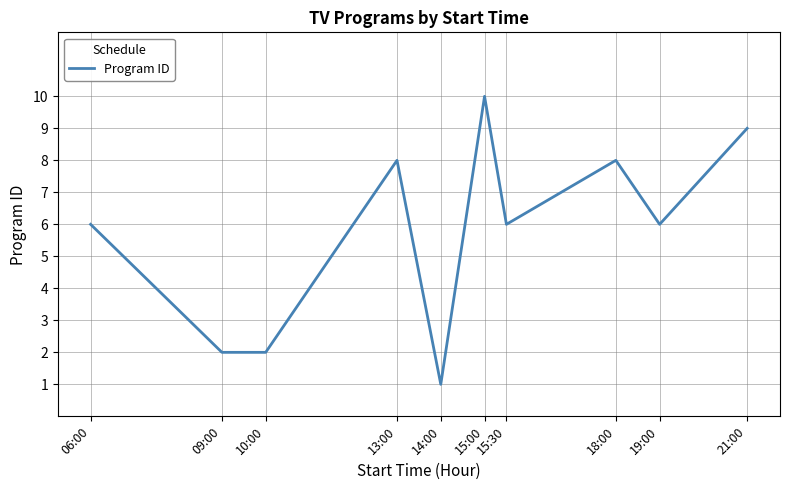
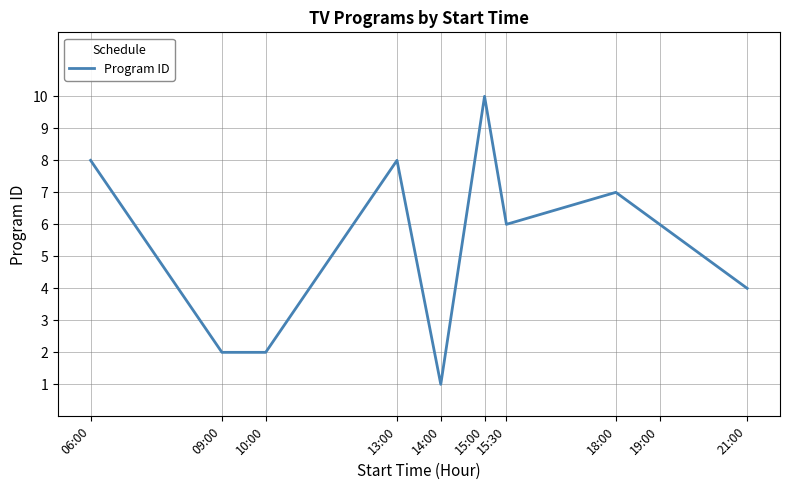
  {
-   "06:00": 6,
+   "06:00": 8,
    "09:00": 2,
    "10:00": 2,
    "13:00": 8,
    "14:00": 1,
    "15:00": 10,
    "15:30": 6,
-   "18:00": 8,
+   "18:00": 7,
    "19:00": 6,
-   "21:00": 9
+   "21:00": 4
  }
